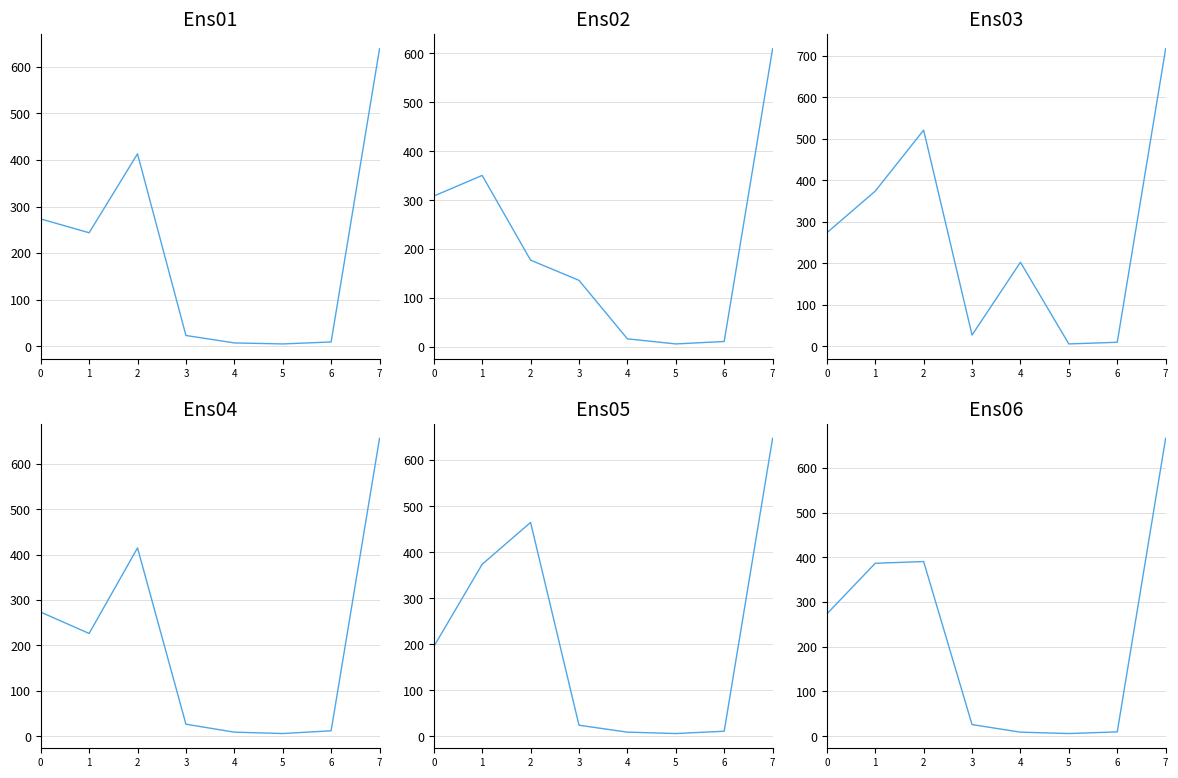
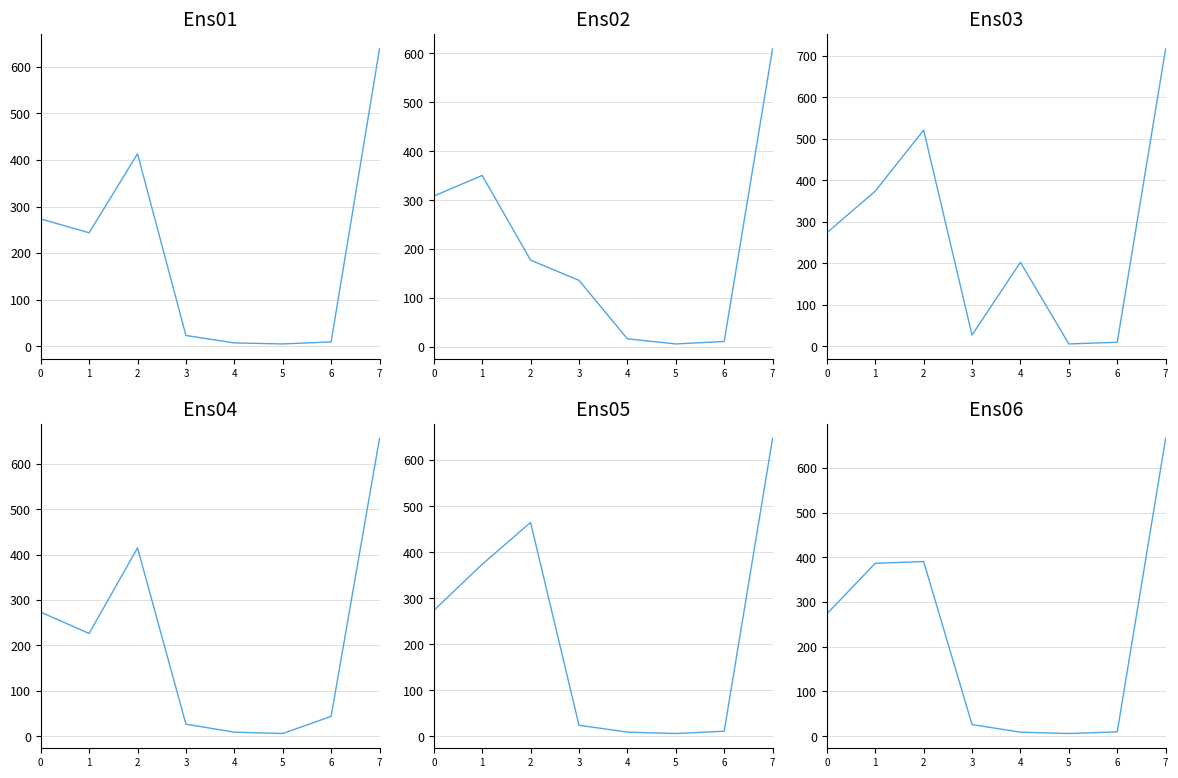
  {
    "Ens01": {
      "0": 270,
      "1": 240,
      "2": 410,
      "3": 20,
      "4": 10,
      "5": 10,
      "6": 10,
      "7": 640
    },
    "Ens02": {
      "0": 310,
      "1": 350,
      "2": 180,
      "3": 140,
      "4": 20,
      "5": 10,
      "6": 10,
      "7": 610
    },
    "Ens03": {
      "0": 270,
      "1": 370,
      "2": 520,
      "3": 30,
      "4": 200,
      "5": 10,
      "6": 10,
      "7": 720
    },
    "Ens04": {
      "0": 270,
      "1": 230,
      "2": 410,
      "3": 30,
      "4": 10,
      "5": 10,
-     "6": 10,
+     "6": 40,
      "7": 660
    },
    "Ens05": {
-     "0": 190,
+     "0": 270,
      "1": 370,
      "2": 460,
      "3": 20,
      "4": 10,
      "5": 10,
      "6": 10,
      "7": 650
    },
    "Ens06": {
      "0": 270,
      "1": 390,
      "2": 390,
      "3": 30,
      "4": 10,
      "5": 10,
      "6": 10,
      "7": 670
    }
  }
